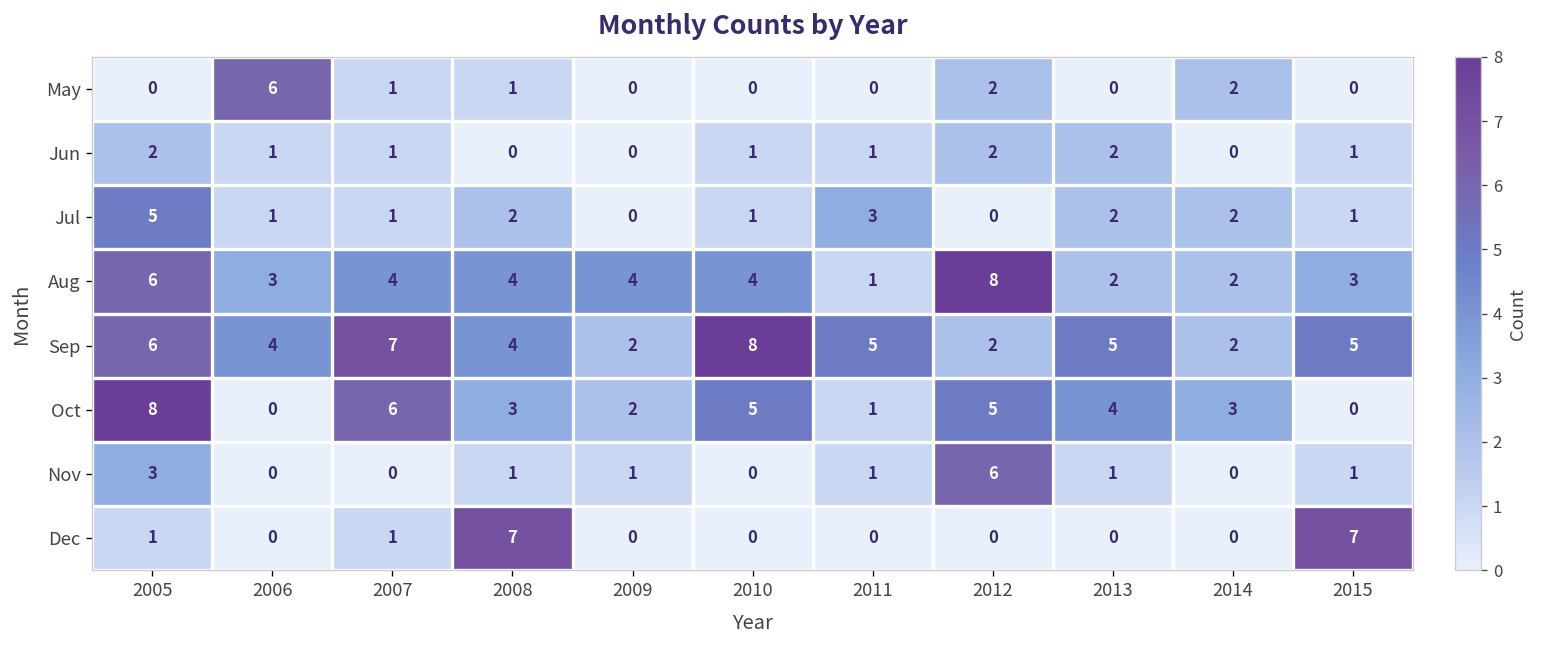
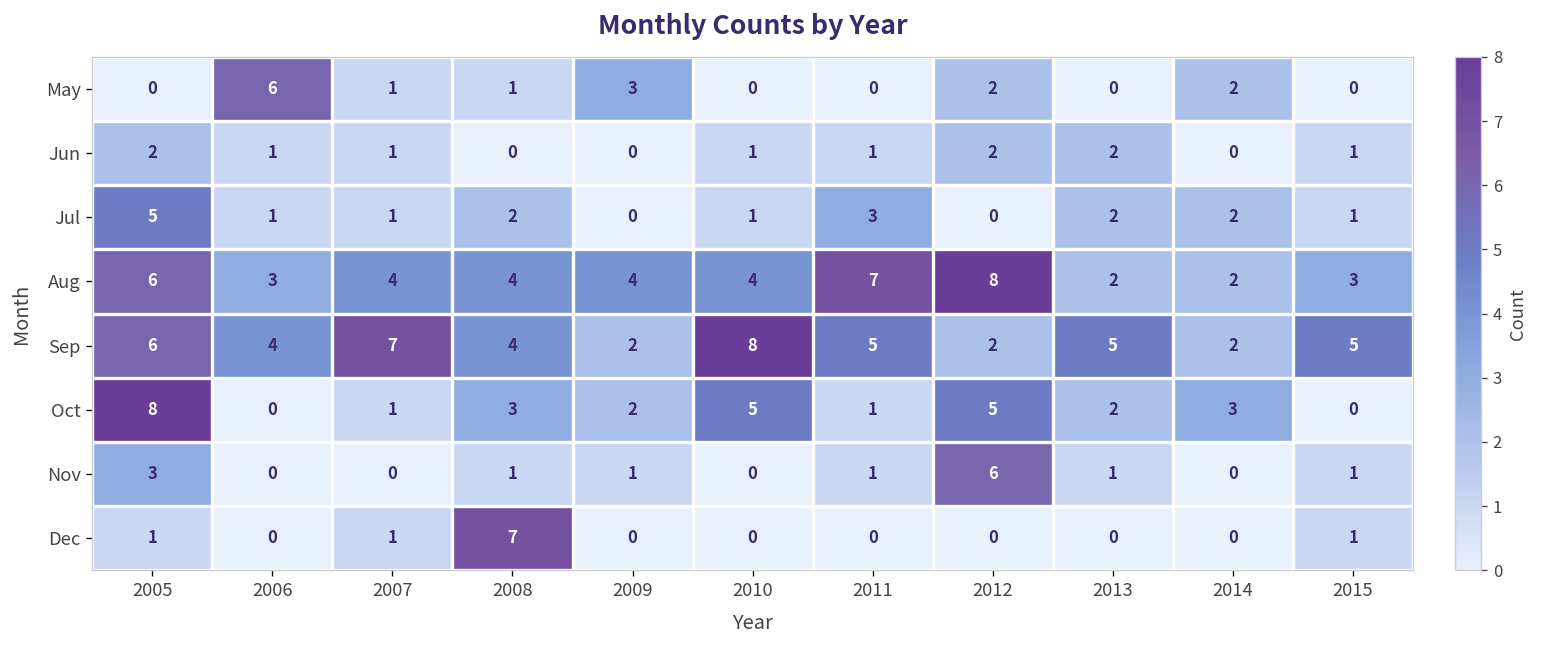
  {
    "May": {
      "2005": 0,
      "2006": 6,
      "2007": 1,
      "2008": 1,
-     "2009": 0,
+     "2009": 3,
      "2010": 0,
      "2011": 0,
      "2012": 2,
      "2013": 0,
      "2014": 2,
      "2015": 0
    },
    "Jun": {
      "2005": 2,
      "2006": 1,
      "2007": 1,
      "2008": 0,
      "2009": 0,
      "2010": 1,
      "2011": 1,
      "2012": 2,
      "2013": 2,
      "2014": 0,
      "2015": 1
    },
    "Jul": {
      "2005": 5,
      "2006": 1,
      "2007": 1,
      "2008": 2,
      "2009": 0,
      "2010": 1,
      "2011": 3,
      "2012": 0,
      "2013": 2,
      "2014": 2,
      "2015": 1
    },
    "Aug": {
      "2005": 6,
      "2006": 3,
      "2007": 4,
      "2008": 4,
      "2009": 4,
      "2010": 4,
-     "2011": 1,
+     "2011": 7,
      "2012": 8,
      "2013": 2,
      "2014": 2,
      "2015": 3
    },
    "Sep": {
      "2005": 6,
      "2006": 4,
      "2007": 7,
      "2008": 4,
      "2009": 2,
      "2010": 8,
      "2011": 5,
      "2012": 2,
      "2013": 5,
      "2014": 2,
      "2015": 5
    },
    "Oct": {
      "2005": 8,
      "2006": 0,
-     "2007": 6,
+     "2007": 1,
      "2008": 3,
      "2009": 2,
      "2010": 5,
      "2011": 1,
      "2012": 5,
-     "2013": 4,
+     "2013": 2,
      "2014": 3,
      "2015": 0
    },
    "Nov": {
      "2005": 3,
      "2006": 0,
      "2007": 0,
      "2008": 1,
      "2009": 1,
      "2010": 0,
      "2011": 1,
      "2012": 6,
      "2013": 1,
      "2014": 0,
      "2015": 1
    },
    "Dec": {
      "2005": 1,
      "2006": 0,
      "2007": 1,
      "2008": 7,
      "2009": 0,
      "2010": 0,
      "2011": 0,
      "2012": 0,
      "2013": 0,
      "2014": 0,
-     "2015": 7
+     "2015": 1
    }
  }
